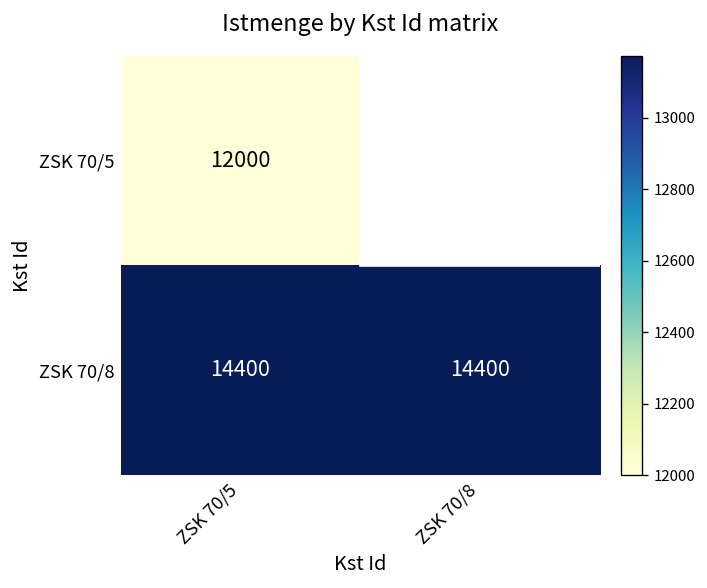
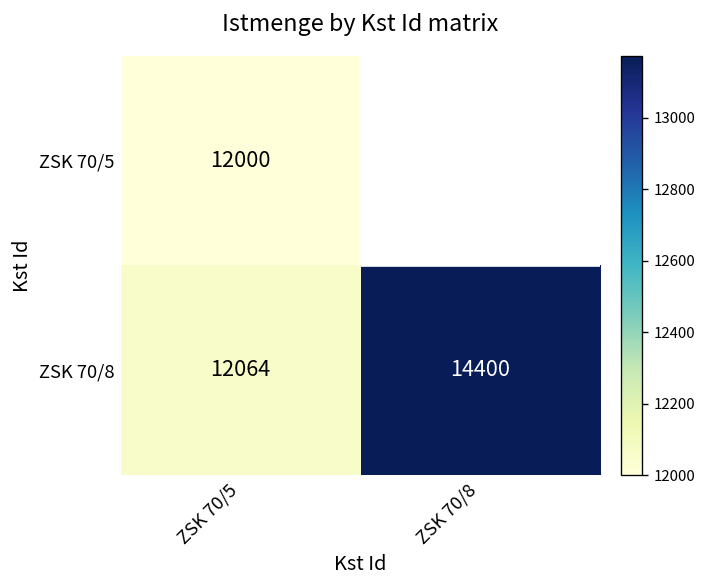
  {
    "ZSK 70/5": {
      "ZSK 70/5": 12000
    },
    "ZSK 70/8": {
-     "ZSK 70/5": 14400,
+     "ZSK 70/5": 12064,
      "ZSK 70/8": 14400
    }
  }
